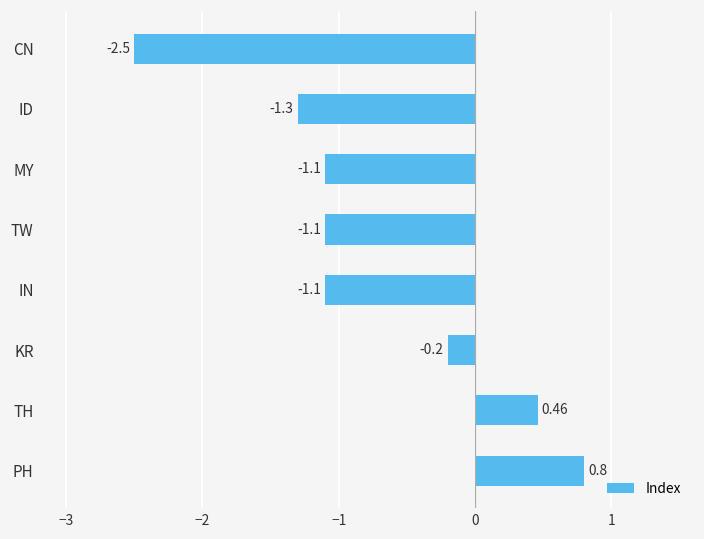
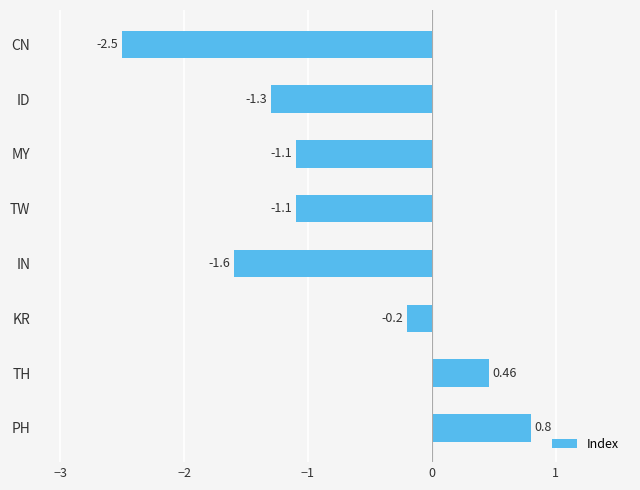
  {
    "CN": -2.5,
    "ID": -1.3,
    "MY": -1.1,
    "TW": -1.1,
-   "IN": -1.1,
+   "IN": -1.6,
    "KR": -0.2,
    "TH": 0.46,
    "PH": 0.8
  }
